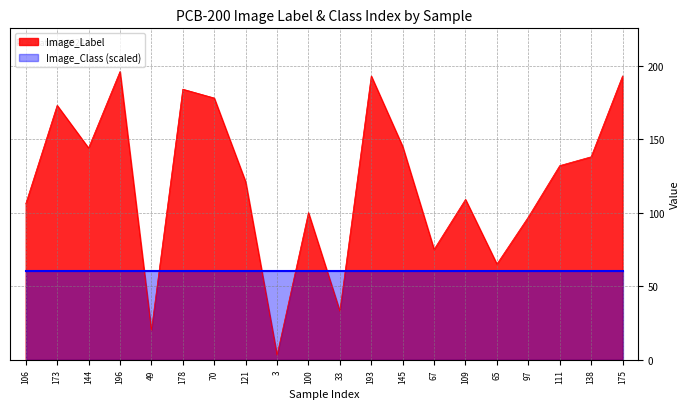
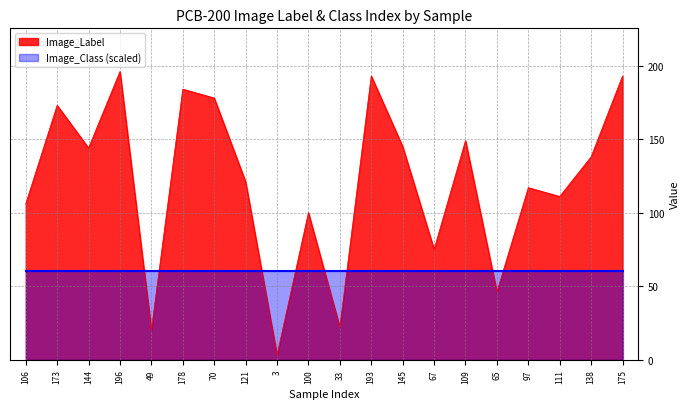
  {
    "Image_Label": {
      "106": 106,
      "173": 173,
      "144": 144,
      "196": 196,
      "49": 20,
      "178": 184,
      "70": 178,
      "121": 121,
      "3": 3,
      "100": 100,
-     "33": 33,
+     "33": 22,
      "193": 193,
      "145": 145,
      "67": 75,
-     "109": 109,
-     "65": 65,
-     "97": 97,
-     "111": 132,
+     "109": 149,
+     "65": 46,
+     "97": 117,
+     "111": 111,
      "138": 138,
      "175": 193
    },
    "Image_Class (scaled)": {
      "106": 60,
      "173": 60,
      "144": 60,
      "196": 60,
      "49": 60,
      "178": 60,
      "70": 60,
      "121": 60,
      "3": 60,
      "100": 60,
      "33": 60,
      "193": 60,
      "145": 60,
      "67": 60,
      "109": 60,
      "65": 60,
      "97": 60,
      "111": 60,
      "138": 60,
      "175": 60
    }
  }
